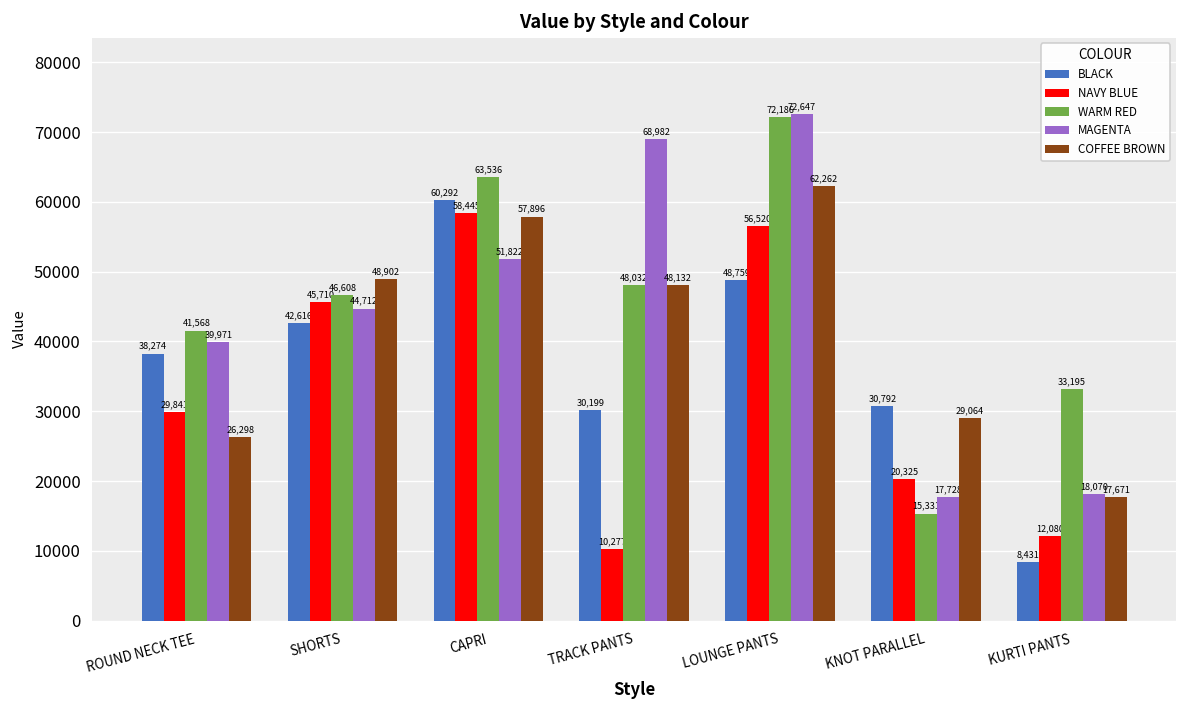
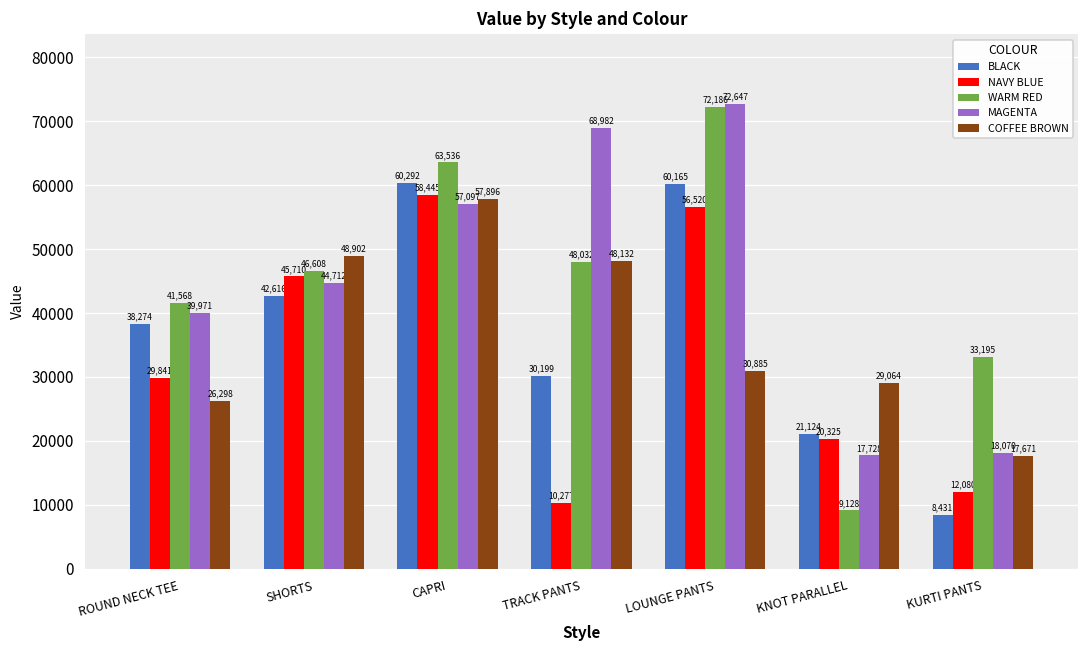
  {
    "BLACK": {
      "ROUND NECK TEE": "38,274",
      "SHORTS": "42,616",
      "CAPRI": "60,292",
      "TRACK PANTS": "30,199",
-     "LOUNGE PANTS": "48,759",
-     "KNOT PARALLEL": "30,792",
+     "LOUNGE PANTS": "60,165",
+     "KNOT PARALLEL": "21,124",
      "KURTI PANTS": "8,431"
    },
    "NAVY BLUE": {
      "ROUND NECK TEE": "29,841",
      "SHORTS": "45,710",
      "CAPRI": "58,445",
      "TRACK PANTS": "10,277",
      "LOUNGE PANTS": "56,520",
      "KNOT PARALLEL": "20,325",
      "KURTI PANTS": "12,080"
    },
    "WARM RED": {
      "ROUND NECK TEE": "41,568",
      "SHORTS": "46,608",
      "CAPRI": "63,536",
      "TRACK PANTS": "48,032",
      "LOUNGE PANTS": "72,186",
-     "KNOT PARALLEL": "15,331",
+     "KNOT PARALLEL": "9,128",
      "KURTI PANTS": "33,195"
    },
    "MAGENTA": {
      "ROUND NECK TEE": "39,971",
      "SHORTS": "44,712",
-     "CAPRI": "51,822",
+     "CAPRI": "57,097",
      "TRACK PANTS": "68,982",
      "LOUNGE PANTS": "72,647",
      "KNOT PARALLEL": "17,728",
      "KURTI PANTS": "18,070"
    },
    "COFFEE BROWN": {
      "ROUND NECK TEE": "26,298",
      "SHORTS": "48,902",
      "CAPRI": "57,896",
      "TRACK PANTS": "48,132",
-     "LOUNGE PANTS": "62,262",
+     "LOUNGE PANTS": "30,885",
      "KNOT PARALLEL": "29,064"
    }
  }
